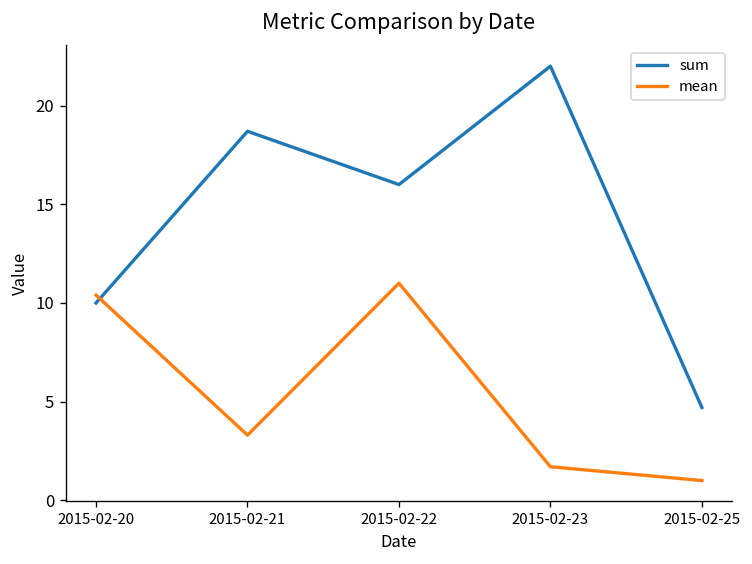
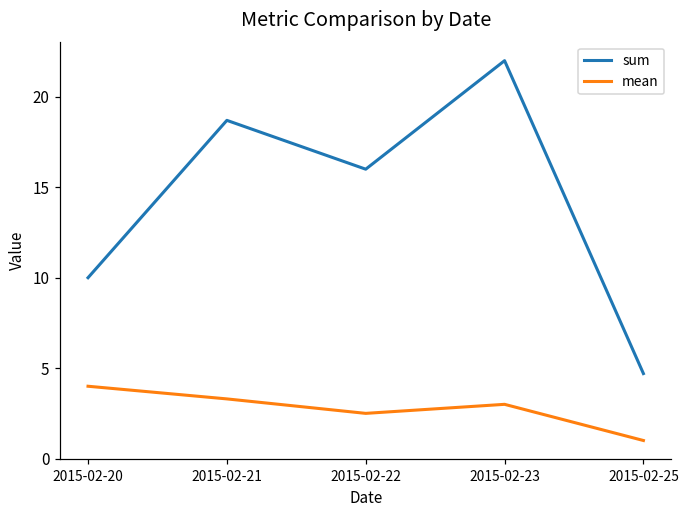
  {
    "sum": {
      "2015-02-20": 10.0,
      "2015-02-21": 18.7,
      "2015-02-22": 16.0,
      "2015-02-23": 22.0,
      "2015-02-25": 4.7
    },
    "mean": {
-     "2015-02-20": 10.4,
+     "2015-02-20": 4.0,
      "2015-02-21": 3.3,
-     "2015-02-22": 11.0,
-     "2015-02-23": 1.7,
+     "2015-02-22": 2.5,
+     "2015-02-23": 3.0,
      "2015-02-25": 1.0
    }
  }
